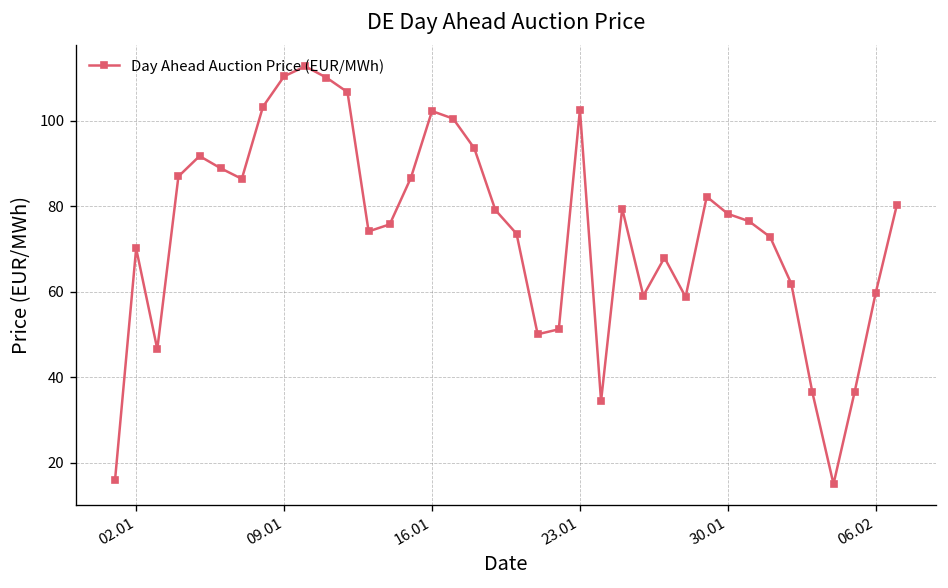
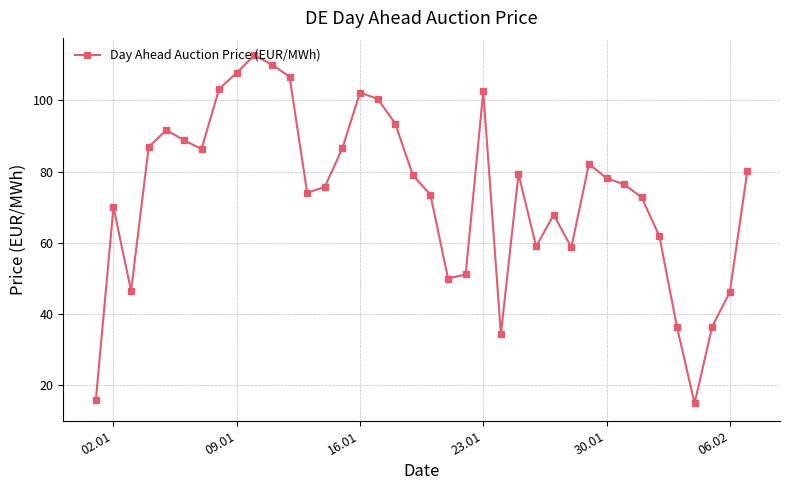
  {
    "02.01": 70,
-   "09.01": 110,
+   "09.01": 108,
    "16.01": 102,
    "23.01": 103,
    "30.01": 78,
-   "06.02": 60
+   "06.02": 46
  }
